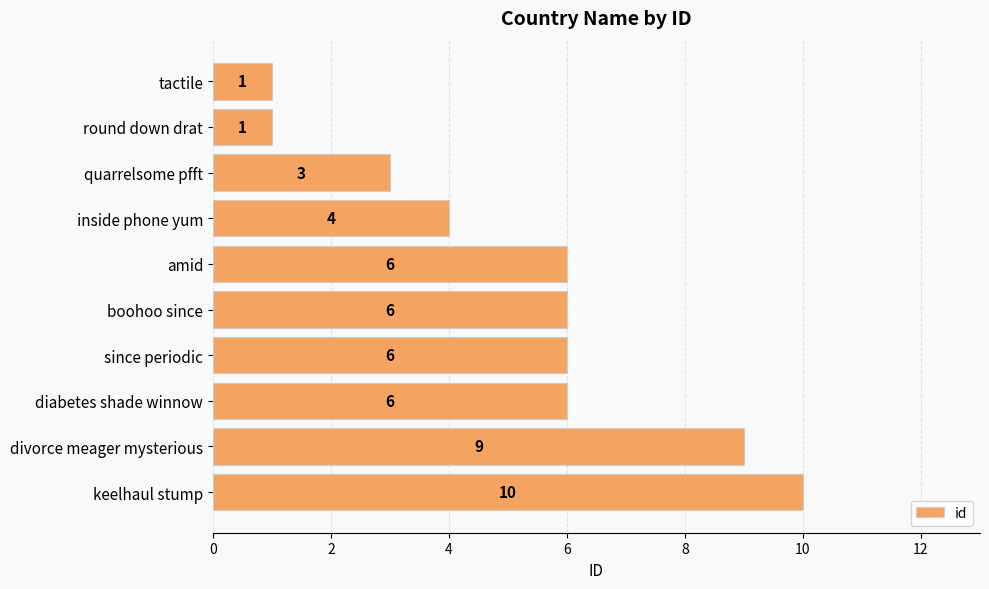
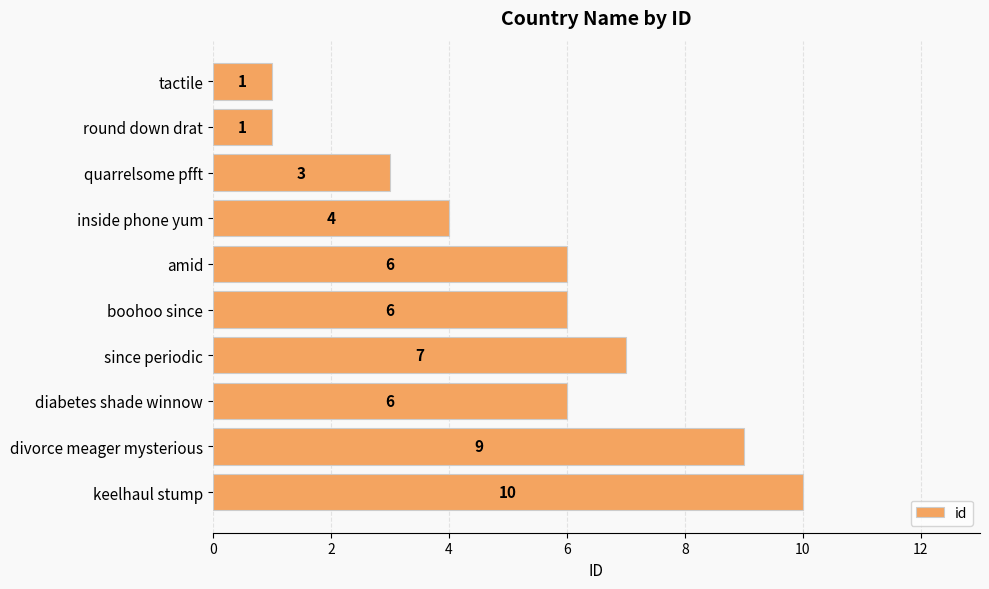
  {
    "tactile": 1,
    "round down drat": 1,
    "quarrelsome pfft": 3,
    "inside phone yum": 4,
    "amid": 6,
    "boohoo since": 6,
-   "since periodic": 6,
+   "since periodic": 7,
    "diabetes shade winnow": 6,
    "divorce meager mysterious": 9,
    "keelhaul stump": 10
  }
